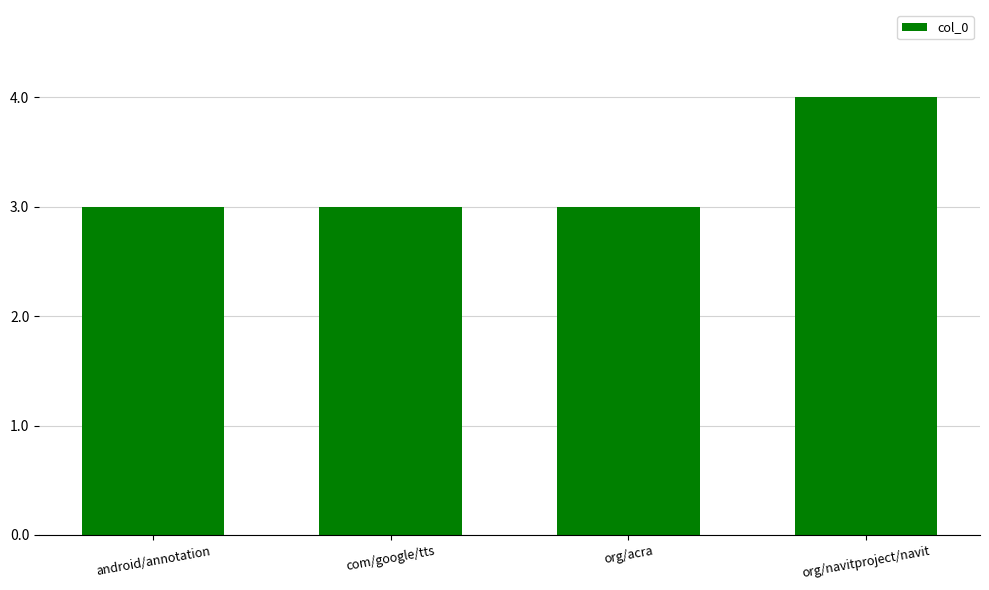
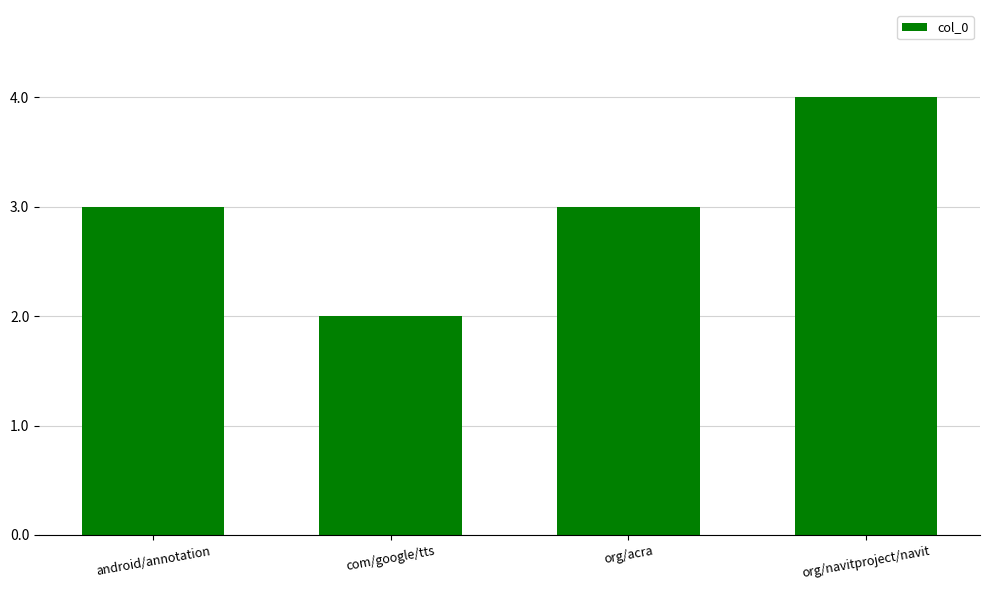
  {
    "android/annotation": 3,
-   "com/google/tts": 3,
+   "com/google/tts": 2,
    "org/acra": 3,
    "org/navitproject/navit": 4
  }
